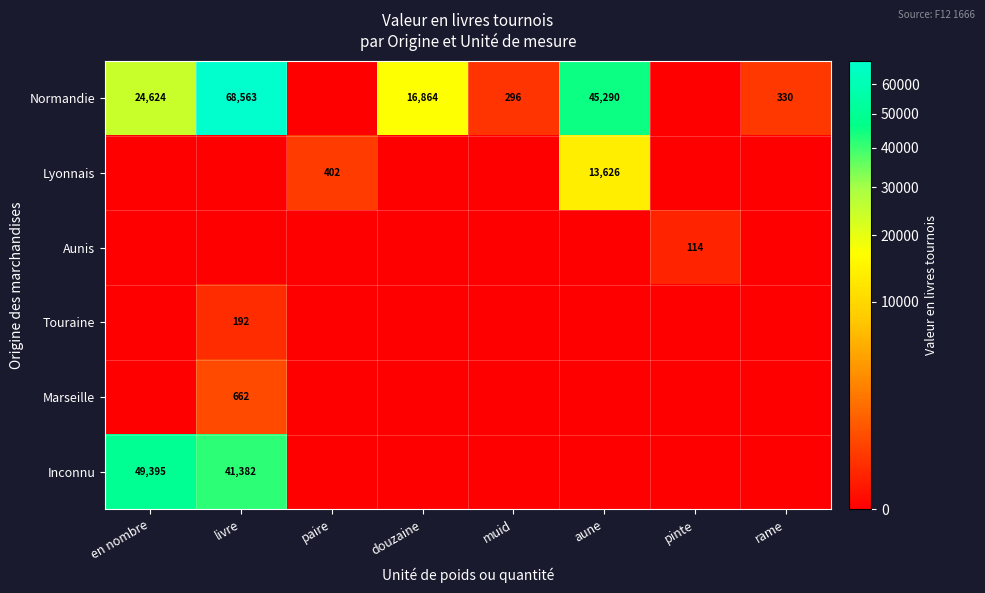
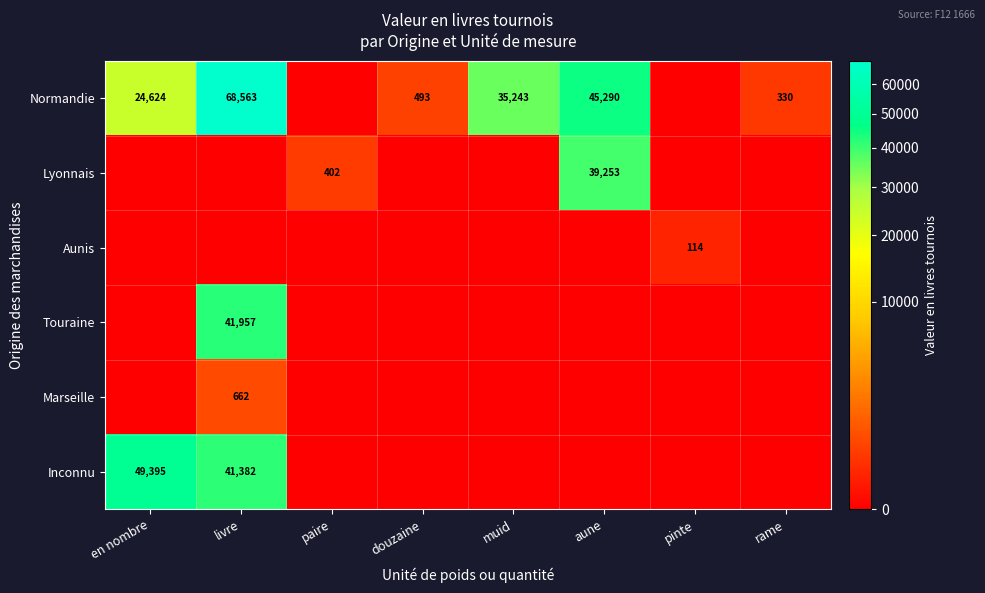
  {
    "Normandie": {
      "en nombre": "24,624",
      "livre": "68,563",
-     "douzaine": "16,864",
-     "muid": "296",
+     "douzaine": "493",
+     "muid": "35,243",
      "aune": "45,290",
      "rame": "330"
    },
    "Lyonnais": {
      "paire": "402",
-     "aune": "13,626"
+     "aune": "39,253"
    },
    "Aunis": {
      "pinte": "114"
    },
    "Touraine": {
-     "livre": "192"
+     "livre": "41,957"
    },
    "Marseille": {
      "livre": "662"
    },
    "Inconnu": {
      "en nombre": "49,395",
      "livre": "41,382"
    }
  }
